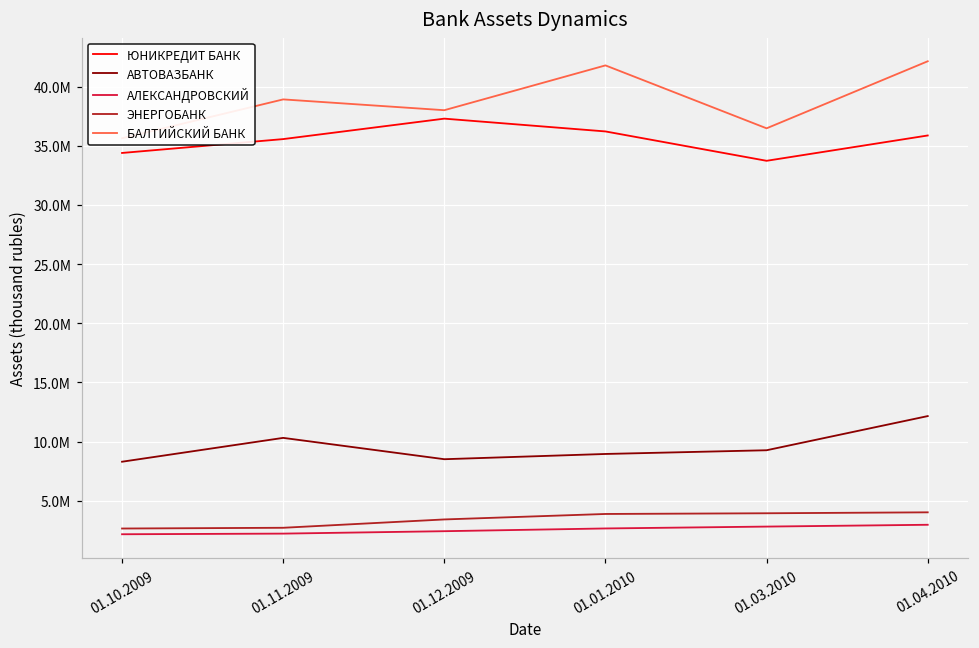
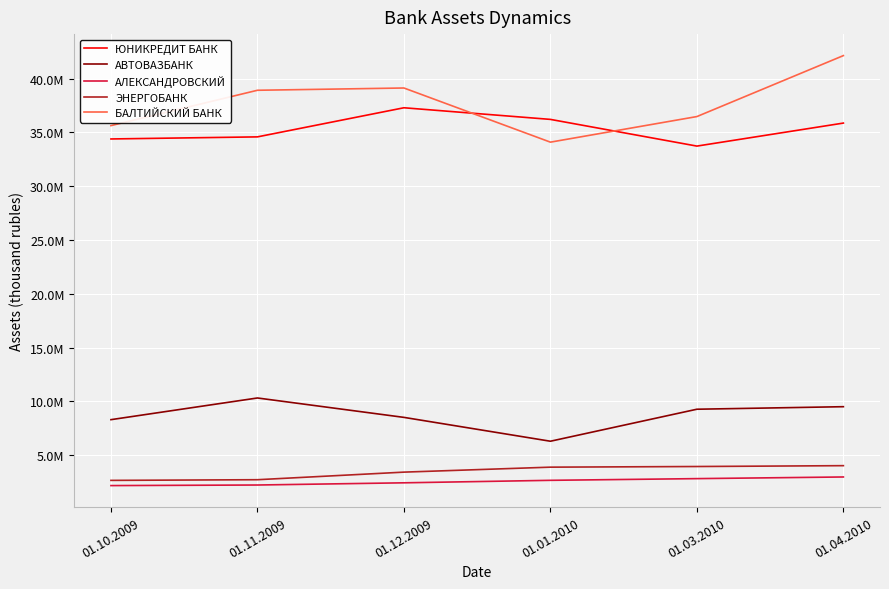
  {
    "ЮНИКРЕДИТ БАНК": {
      "01.10.2009": 34400000,
-     "01.11.2009": 35600000,
+     "01.11.2009": 34600000,
      "01.12.2009": 37300000,
      "01.01.2010": 36200000,
      "01.03.2010": 33700000,
      "01.04.2010": 35900000
    },
    "АВТОВАЗБАНК": {
      "01.10.2009": 8300000,
      "01.11.2009": 10300000,
      "01.12.2009": 8500000,
-     "01.01.2010": 9000000,
+     "01.01.2010": 6300000,
      "01.03.2010": 9300000,
-     "01.04.2010": 12200000
+     "01.04.2010": 9500000
    },
    "БАЛТИЙСКИЙ БАНК": {
      "01.10.2009": 35600000,
      "01.11.2009": 38900000,
-     "01.12.2009": 38000000,
-     "01.01.2010": 41800000,
+     "01.12.2009": 39100000,
+     "01.01.2010": 34100000,
      "01.03.2010": 36500000,
      "01.04.2010": 42100000
    }
  }
